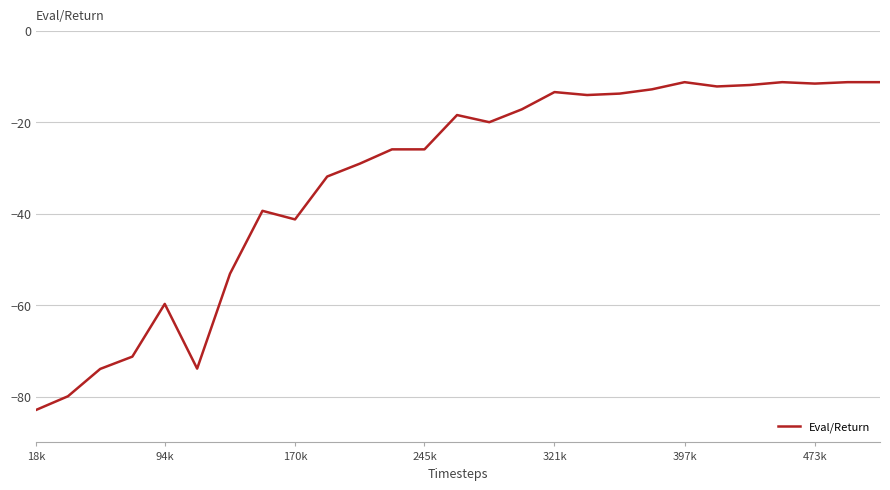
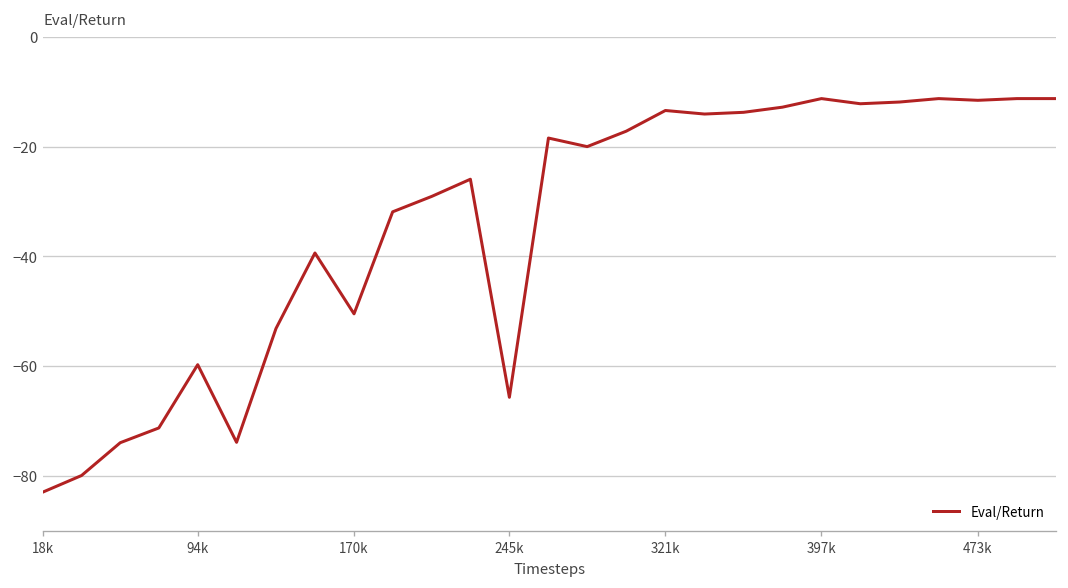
  {
    "18k": -83,
    "94k": -60,
-   "170k": -41,
-   "245k": -26,
+   "170k": -50,
+   "245k": -66,
    "321k": -13,
    "397k": -11,
    "473k": -12
  }
